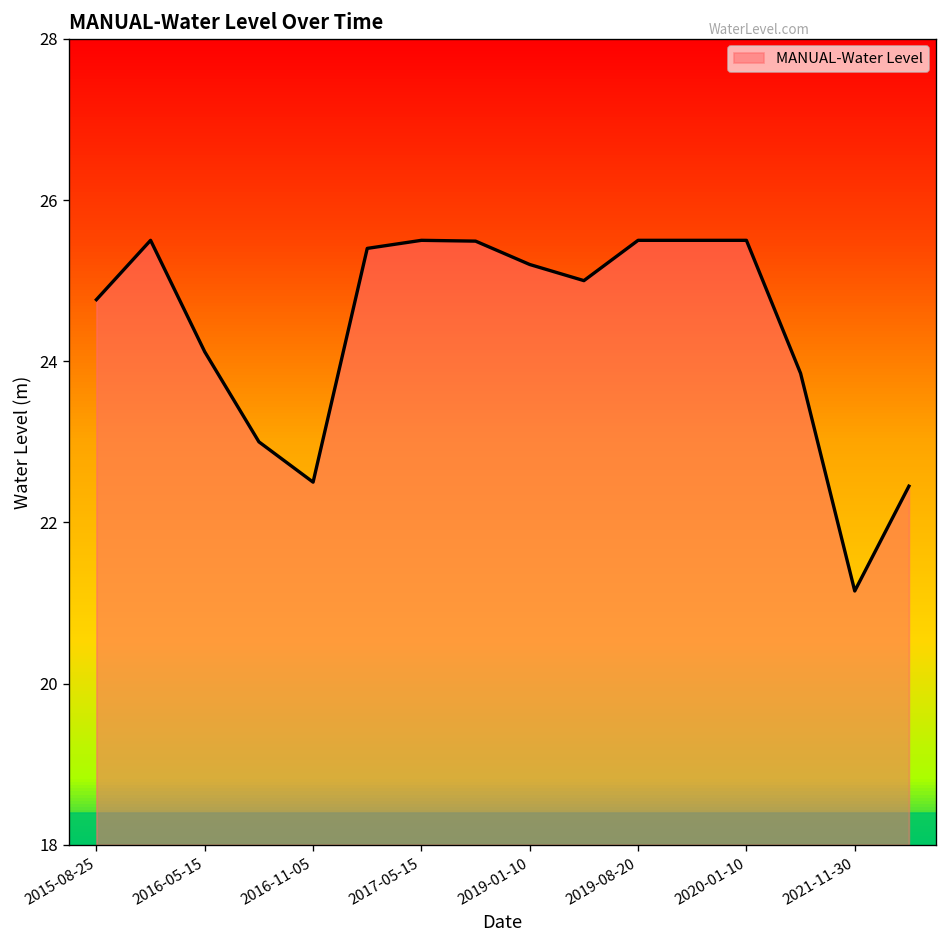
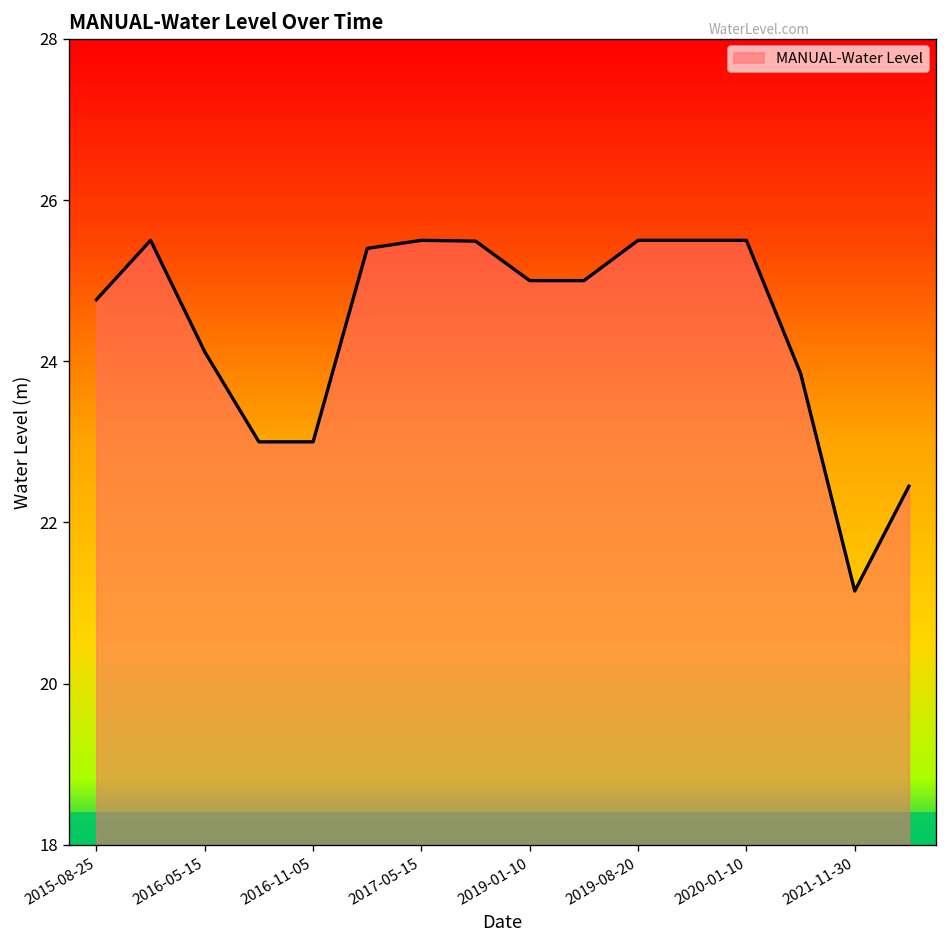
  {
    "2015-08-25": 24.8,
    "2016-05-15": 24.1,
-   "2016-11-05": 22.5,
+   "2016-11-05": 23.0,
    "2017-05-15": 25.5,
-   "2019-01-10": 25.2,
+   "2019-01-10": 25.0,
    "2019-08-20": 25.5,
    "2020-01-10": 25.5,
    "2021-11-30": 21.1
  }
